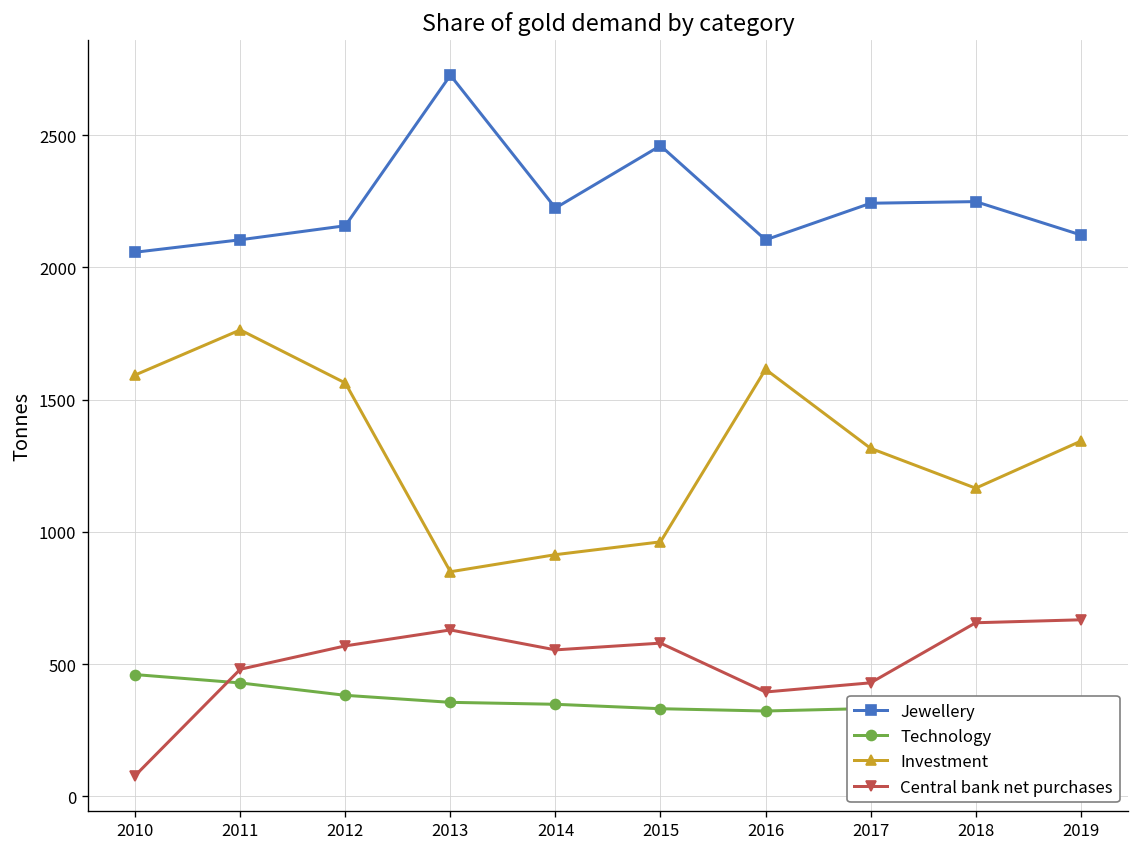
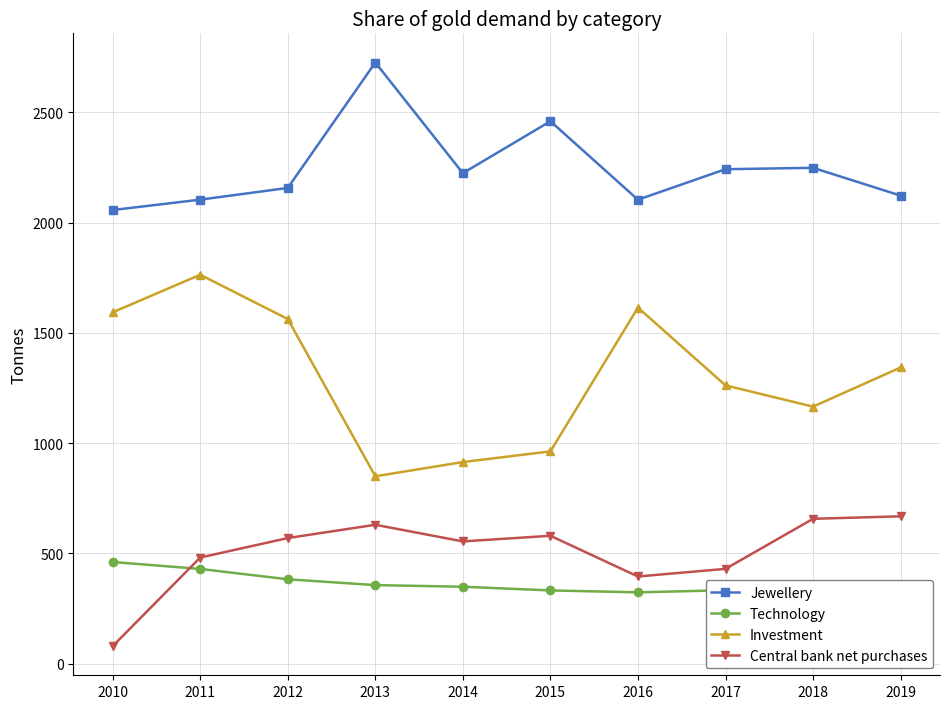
  {
    "Jewellery": {
      "2010": 2060,
      "2011": 2100,
      "2012": 2160,
      "2013": 2730,
      "2014": 2220,
      "2015": 2460,
      "2016": 2100,
      "2017": 2240,
      "2018": 2250,
      "2019": 2120
    },
    "Technology": {
      "2010": 460,
      "2011": 430,
      "2012": 380,
      "2013": 360,
      "2014": 350,
      "2015": 330,
      "2016": 320
    },
    "Investment": {
      "2010": 1590,
      "2011": 1760,
      "2012": 1560,
      "2013": 850,
      "2014": 910,
      "2015": 960,
      "2016": 1610,
-     "2017": 1320,
+     "2017": 1260,
      "2018": 1170,
      "2019": 1340
    },
    "Central bank net purchases": {
      "2010": 80,
      "2011": 480,
      "2012": 570,
      "2013": 630,
      "2014": 550,
      "2015": 580,
      "2016": 390,
      "2017": 430,
      "2018": 660,
      "2019": 670
    }
  }
